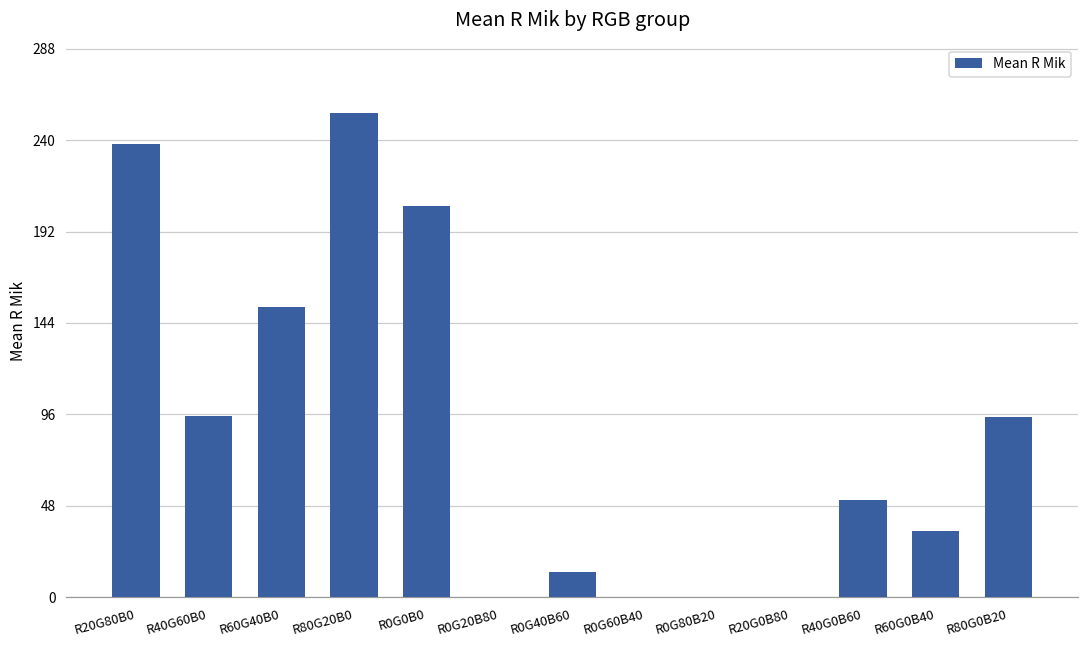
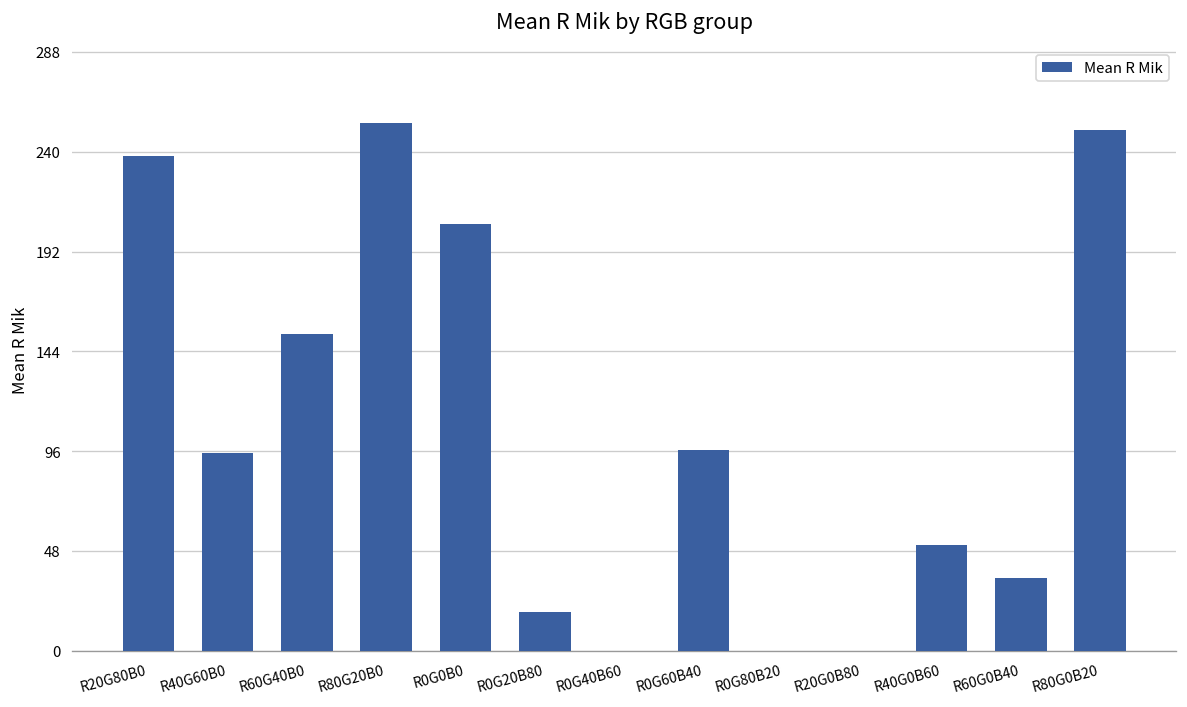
  {
    "R20G80B0": 238,
    "R40G60B0": 95,
    "R60G40B0": 152,
    "R80G20B0": 254,
    "R0G0B0": 205,
-   "R0G20B80": 0,
-   "R0G40B60": 13,
-   "R0G60B40": 0,
+   "R0G20B80": 19,
+   "R0G40B60": 0,
+   "R0G60B40": 96,
    "R0G80B20": 0,
    "R20G0B80": 0,
    "R40G0B60": 51,
    "R60G0B40": 35,
-   "R80G0B20": 95
+   "R80G0B20": 251
  }
